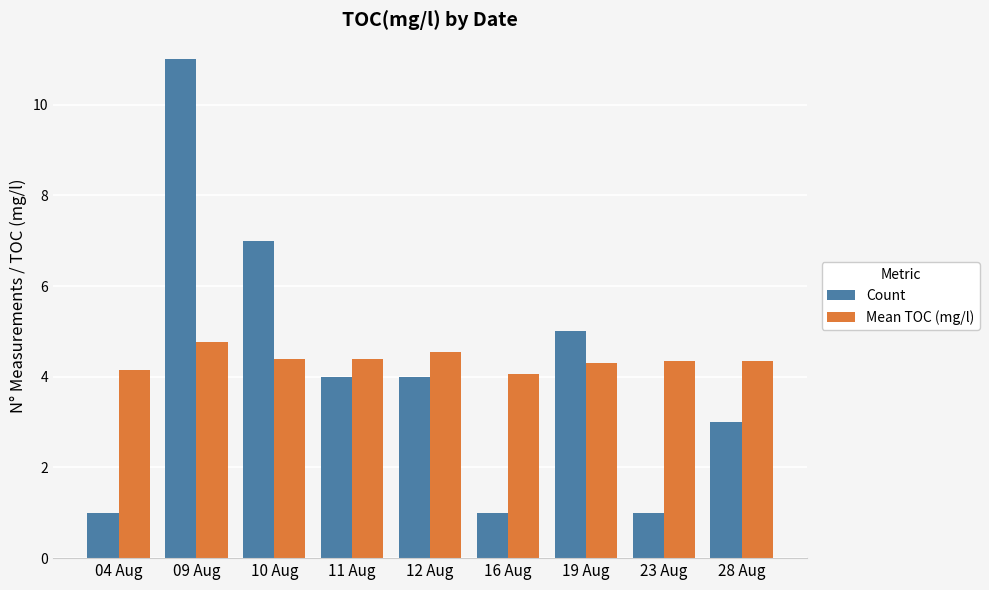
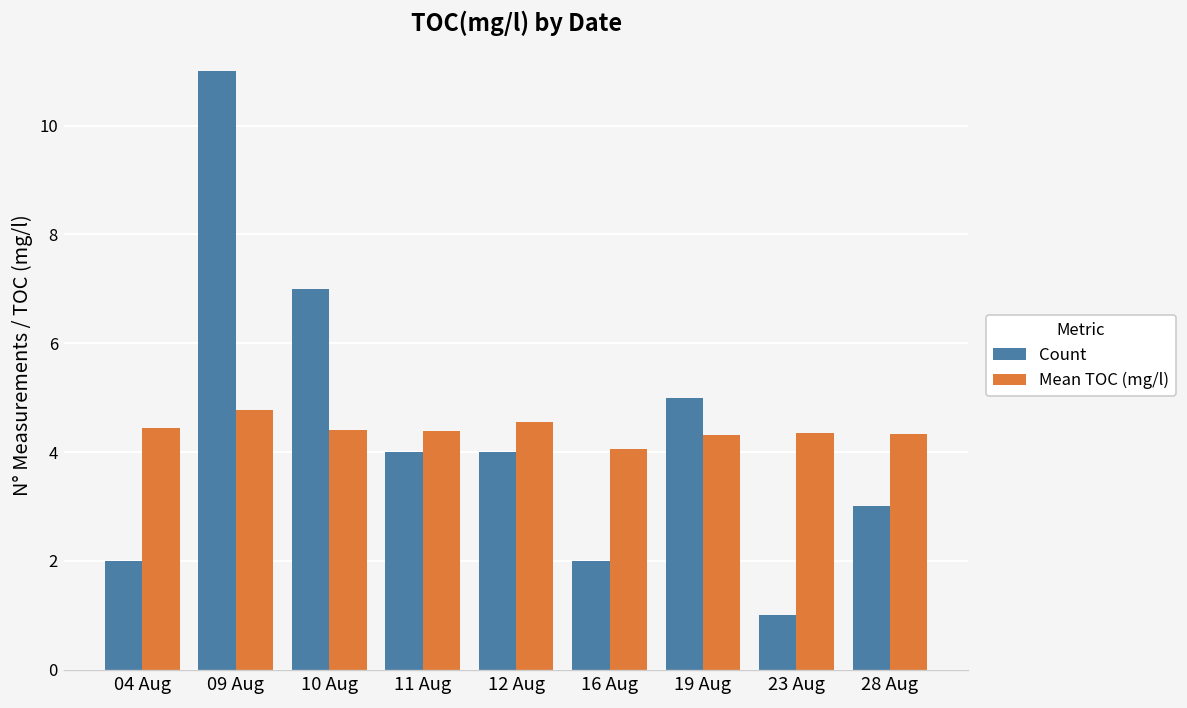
  {
    "Count": {
-     "04 Aug": 1,
+     "04 Aug": 2,
      "09 Aug": 11,
      "10 Aug": 7,
      "11 Aug": 4,
      "12 Aug": 4,
-     "16 Aug": 1,
+     "16 Aug": 2,
      "19 Aug": 5,
      "23 Aug": 1,
      "28 Aug": 3
    },
    "Mean TOC (mg/l)": {
-     "04 Aug": 4.1,
+     "04 Aug": 4.4,
      "09 Aug": 4.8,
      "10 Aug": 4.4,
      "11 Aug": 4.4,
      "12 Aug": 4.5,
      "16 Aug": 4.1,
      "19 Aug": 4.3,
      "23 Aug": 4.4,
      "28 Aug": 4.3
    }
  }
